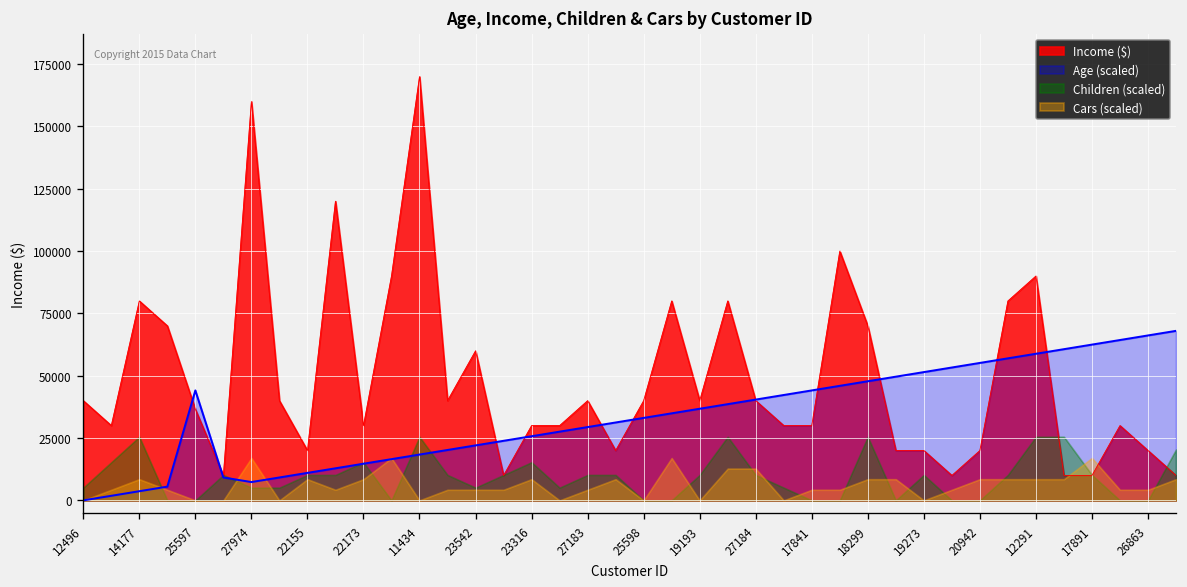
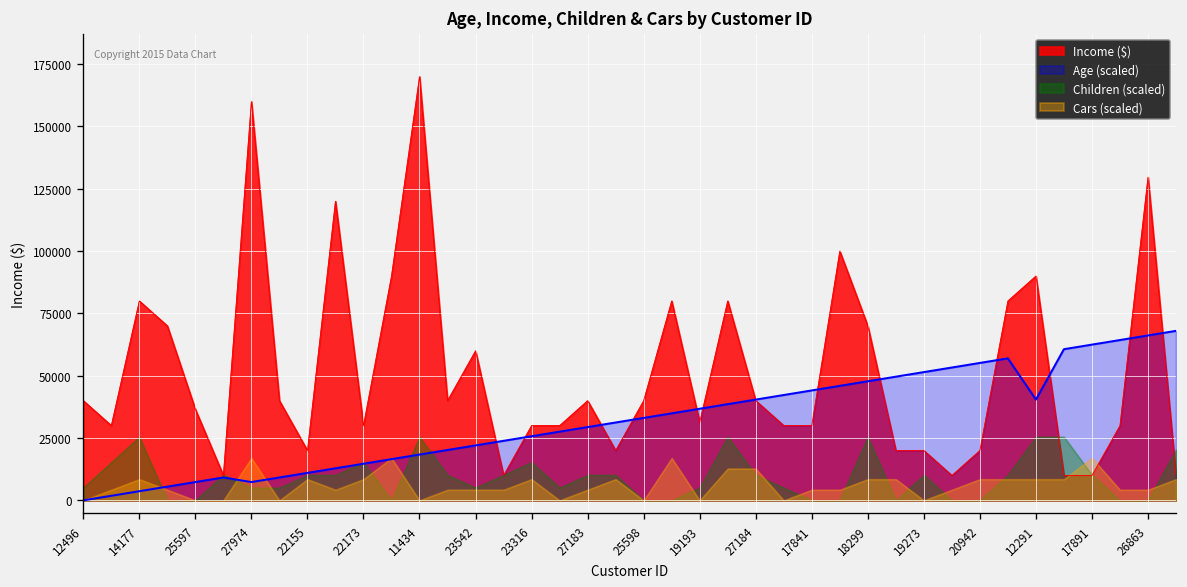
  {
    "Income ($)": {
      "12496": 40000,
      "14177": 80000,
      "25597": 37000,
      "27974": 160000,
      "22155": 20000,
      "22173": 30000,
      "11434": 170000,
      "23542": 60000,
      "23316": 30000,
      "27183": 40000,
      "25598": 40000,
-     "19193": 40000,
+     "19193": 31000,
      "17841": 30000,
      "18299": 70000,
      "19273": 20000,
      "20942": 20000,
      "12291": 90000,
-     "26863": 20000
+     "26863": 130000
    },
    "Age (scaled)": {
      "14177": 4000,
-     "25597": 44000,
+     "25597": 7000,
      "27974": 7000,
      "11434": 18000,
      "23542": 22000,
      "23316": 26000,
      "27183": 29000,
      "25598": 33000,
      "19193": 37000,
      "17841": 44000,
      "18299": 48000,
      "19273": 51000,
      "20942": 55000,
-     "12291": 59000,
+     "12291": 40000,
      "17891": 62000,
      "26863": 66000
    },
    "Children (scaled)": {
      "12496": 5000,
      "14177": 26000,
      "27974": 5000,
      "11434": 26000,
      "23316": 15000,
      "27183": 10000,
-     "19193": 10000,
+     "19193": 5000,
      "27184": 10000,
      "17841": 0,
      "18299": 26000,
      "19273": 10000,
      "20942": 0,
      "12291": 26000,
      "26863": 0
    },
    "Cars (scaled)": {
      "14177": 9000,
      "27974": 17000,
      "22155": 9000,
      "22173": 9000,
      "11434": 0,
      "23316": 9000,
      "27183": 4000,
      "19193": 0,
      "27184": 13000,
      "17841": 4000,
      "18299": 9000,
      "19273": 0,
      "20942": 9000,
      "12291": 9000,
      "17891": 17000,
      "26863": 4000
    }
  }
